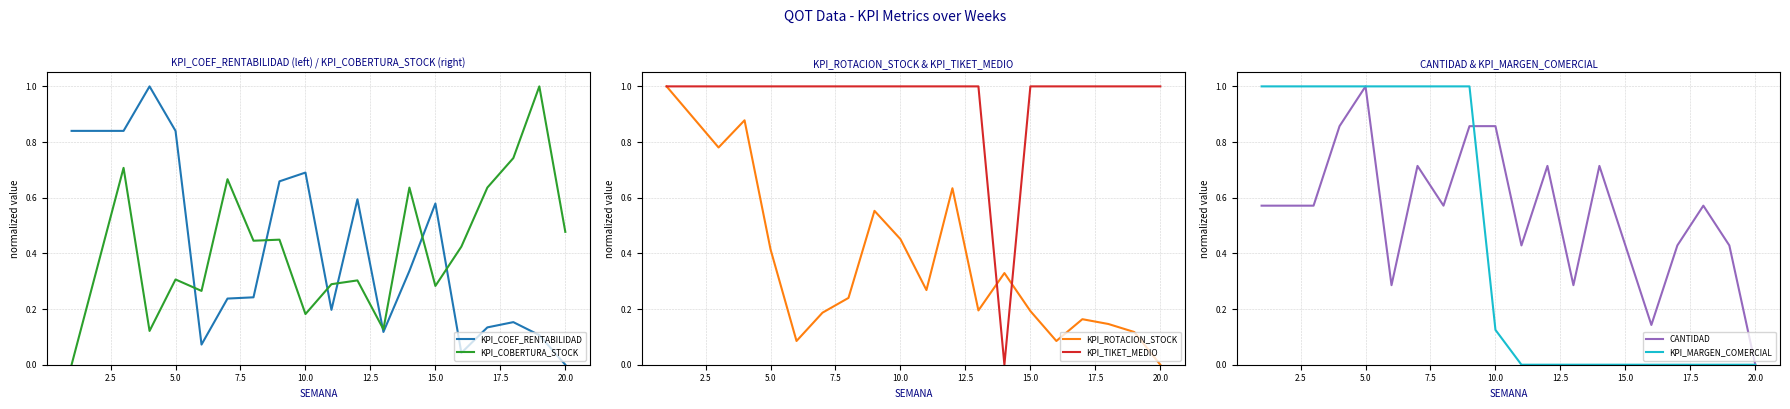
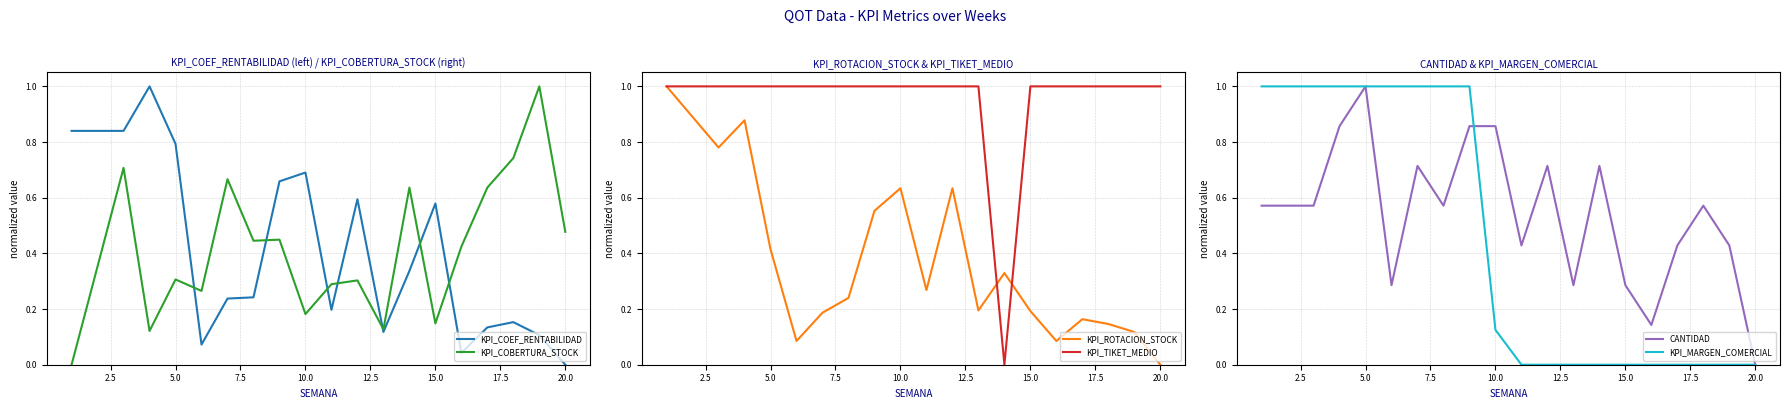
  {
    "KPI_COEF_RENTABILIDAD (left) / KPI_COBERTURA_STOCK (right)": {
      "KPI_COEF_RENTABILIDAD": {
-       "5.0": 0.84,
+       "5.0": 0.79,
        "10.0": 0.69,
        "15.0": 0.58,
        "20.0": 0.00
      },
      "KPI_COBERTURA_STOCK": {
        "5.0": 0.31,
        "10.0": 0.18,
-       "15.0": 0.28,
+       "15.0": 0.15,
        "20.0": 0.48
      }
    },
    "KPI_ROTACION_STOCK & KPI_TIKET_MEDIO": {
      "KPI_ROTACION_STOCK": {
        "5.0": 0.41,
-       "10.0": 0.45,
+       "10.0": 0.63,
        "15.0": 0.19,
        "20.0": 0.00
      },
      "KPI_TIKET_MEDIO": {
        "5.0": 1.00,
        "10.0": 1.00,
        "15.0": 1.00,
        "20.0": 1.00
      }
    },
    "CANTIDAD & KPI_MARGEN_COMERCIAL": {
      "CANTIDAD": {
        "10.0": 0.86,
-       "15.0": 0.43
+       "15.0": 0.29
      },
      "KPI_MARGEN_COMERCIAL": {
        "10.0": 0.13,
        "15.0": 0.00
      }
    }
  }
